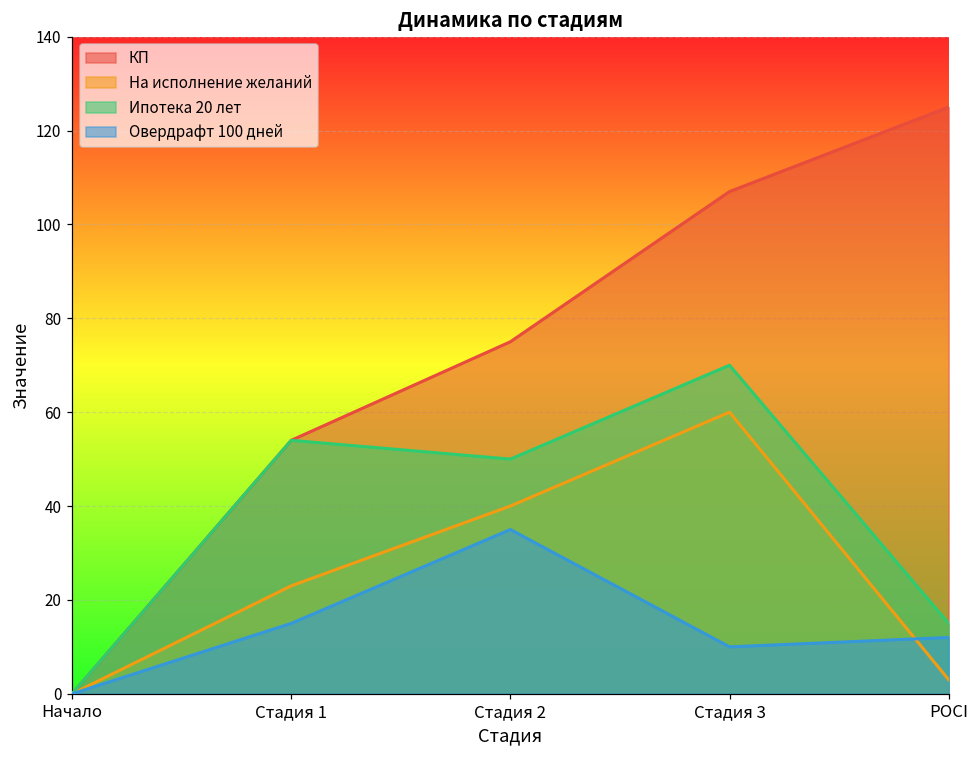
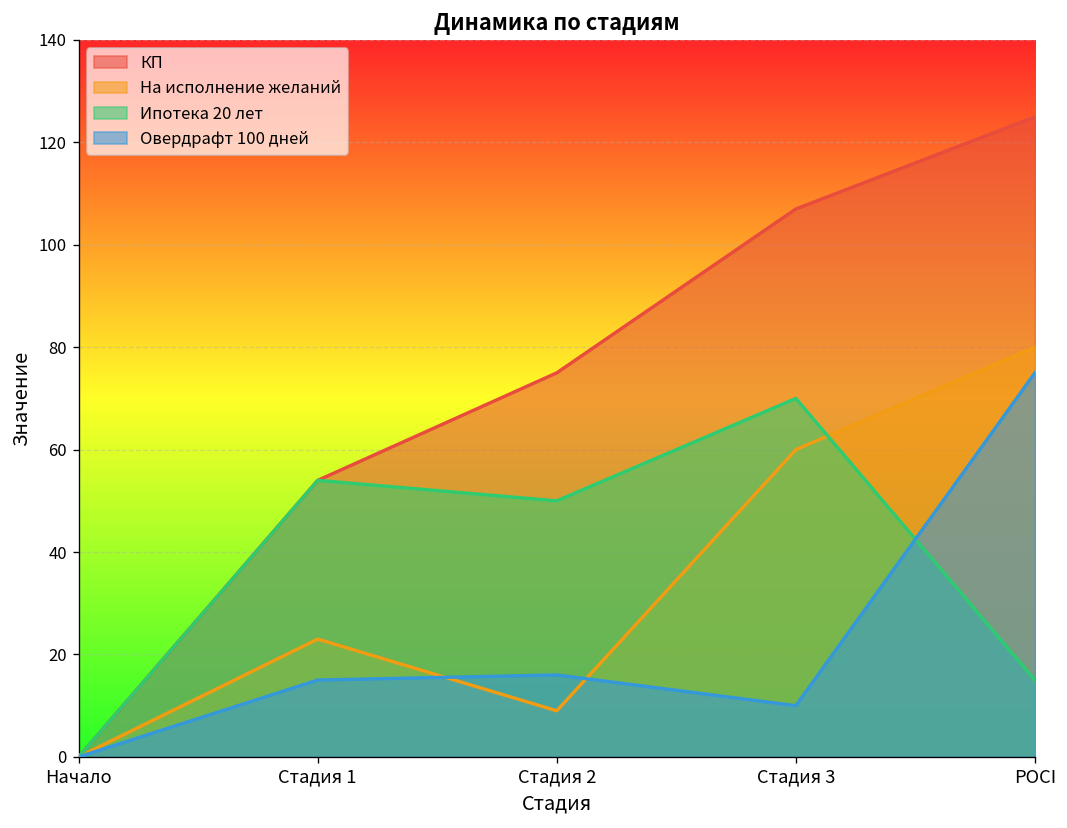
  {
    "КП": {
      "Стадия 2": 75,
      "Стадия 3": 107,
      "POCI": 125
    },
    "На исполнение желаний": {
      "Стадия 1": 23,
-     "Стадия 2": 40,
+     "Стадия 2": 9,
      "Стадия 3": 60,
-     "POCI": 3
+     "POCI": 80
    },
    "Ипотека 20 лет": {
      "Стадия 2": 50,
      "Стадия 3": 70,
      "POCI": 15
    },
    "Овердрафт 100 дней": {
      "Стадия 1": 15,
-     "Стадия 2": 35,
+     "Стадия 2": 16,
      "Стадия 3": 10,
-     "POCI": 12
+     "POCI": 75
    }
  }
